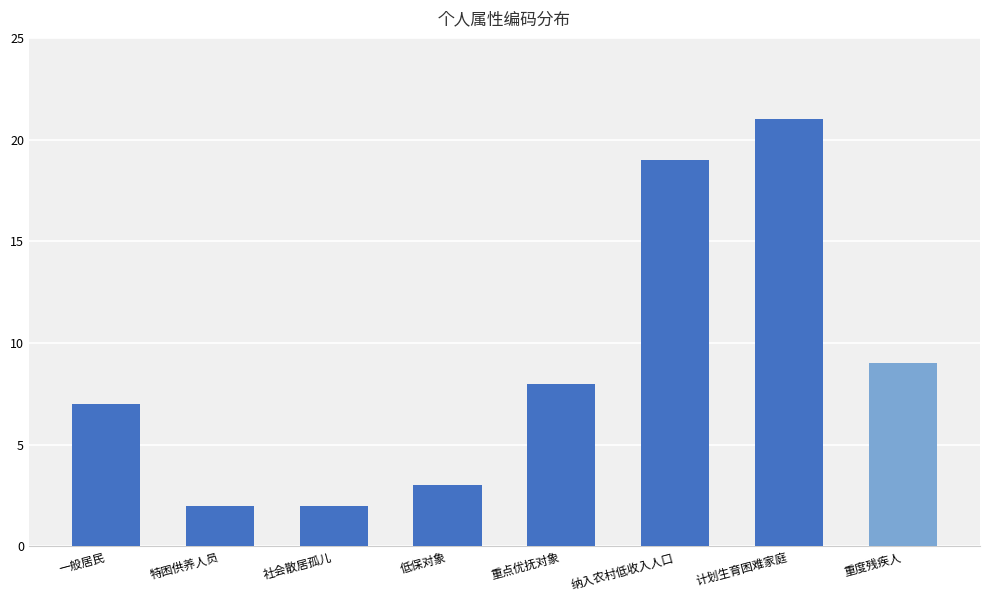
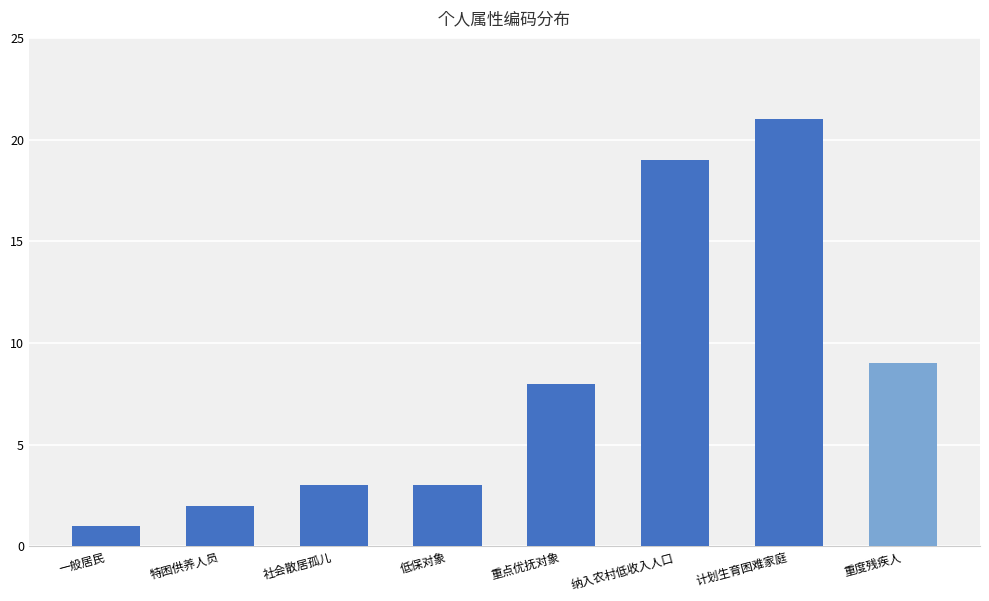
  {
-   "一般居民": 7,
+   "一般居民": 1,
    "特困供养人员": 2,
-   "社会散居孤儿": 2,
+   "社会散居孤儿": 3,
    "低保对象": 3,
    "重点优抚对象": 8,
    "纳入农村低收入人口": 19,
    "计划生育困难家庭": 21,
    "重度残疾人": 9
  }
